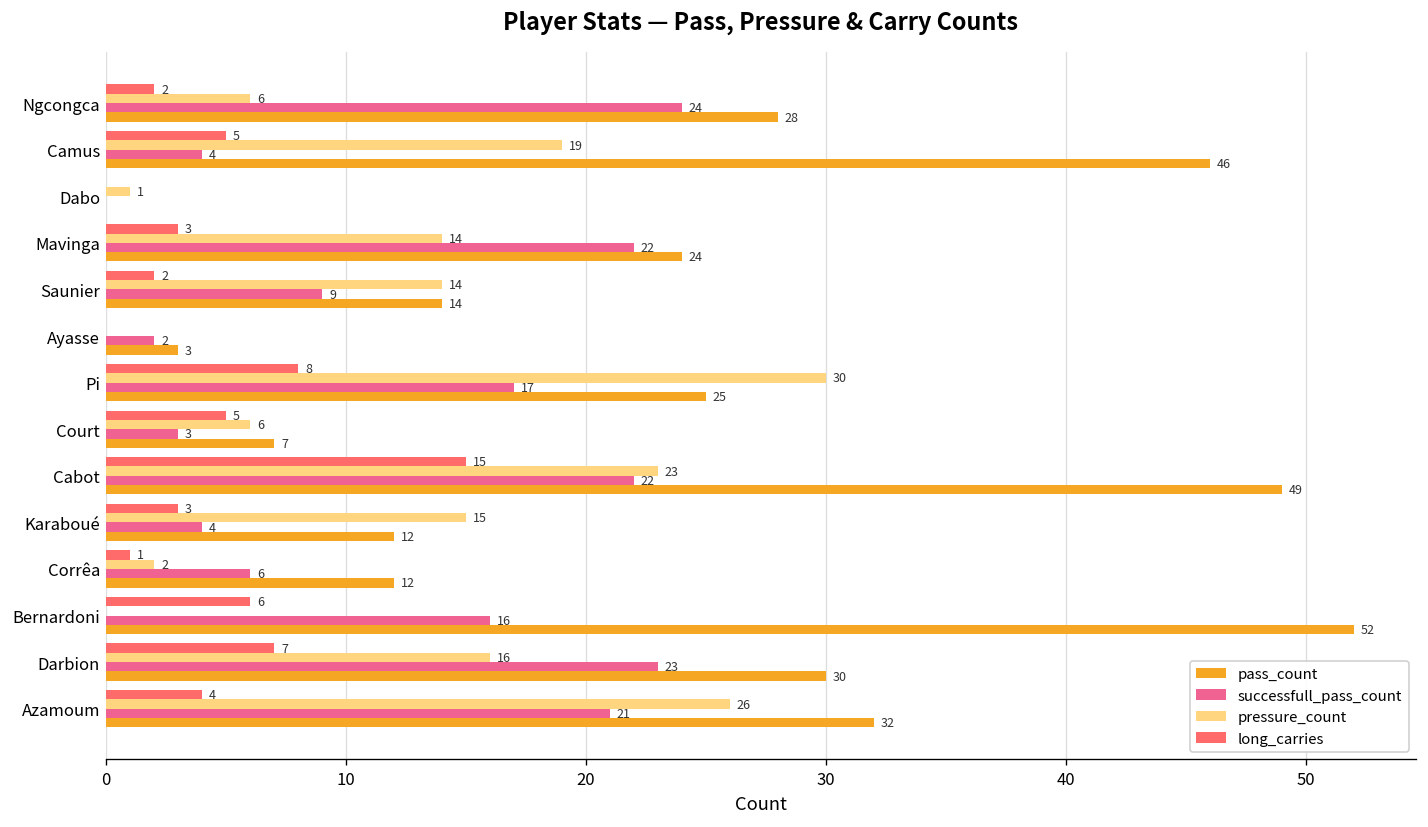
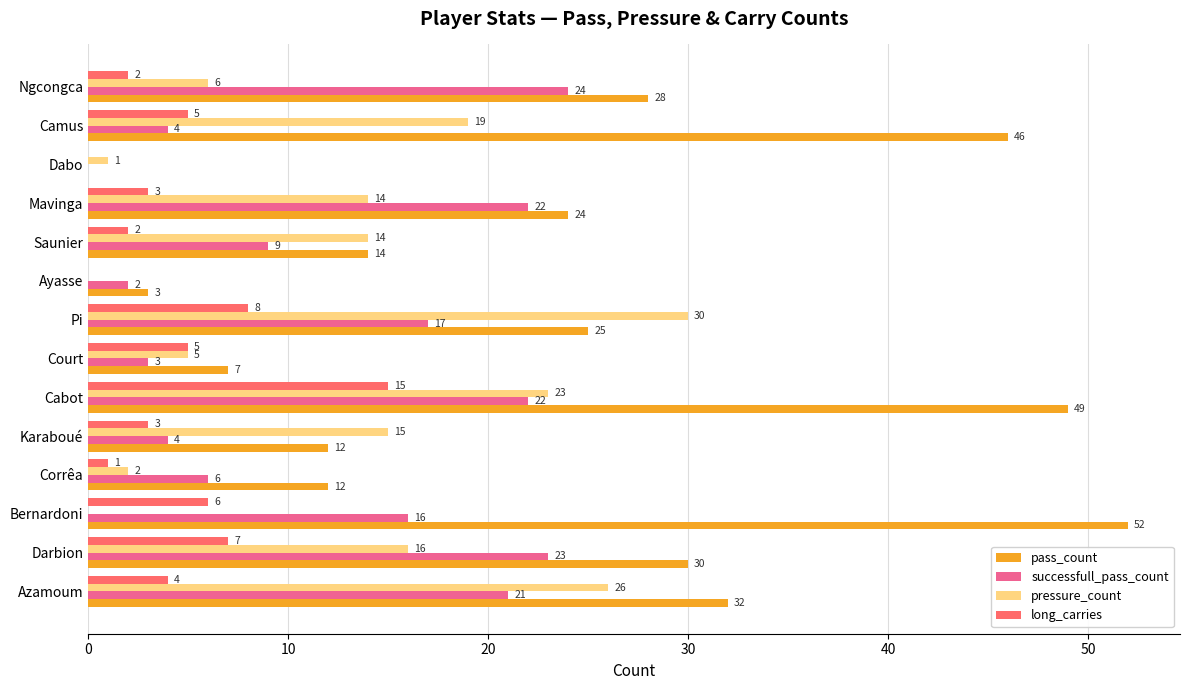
  {
    "pass_count": {
      "Ngcongca": 28,
      "Camus": 46,
      "Mavinga": 24,
      "Saunier": 14,
      "Ayasse": 3,
      "Pi": 25,
      "Court": 7,
      "Cabot": 49,
      "Karaboué": 12,
      "Corrêa": 12,
      "Bernardoni": 52,
      "Darbion": 30,
      "Azamoum": 32
    },
    "pressure_count": {
      "Ngcongca": 6,
      "Camus": 19,
      "Dabo": 1,
      "Mavinga": 14,
      "Saunier": 14,
      "Pi": 30,
-     "Court": 6,
+     "Court": 5,
      "Cabot": 23,
      "Karaboué": 15,
      "Corrêa": 2,
      "Darbion": 16,
      "Azamoum": 26
    }
  }
